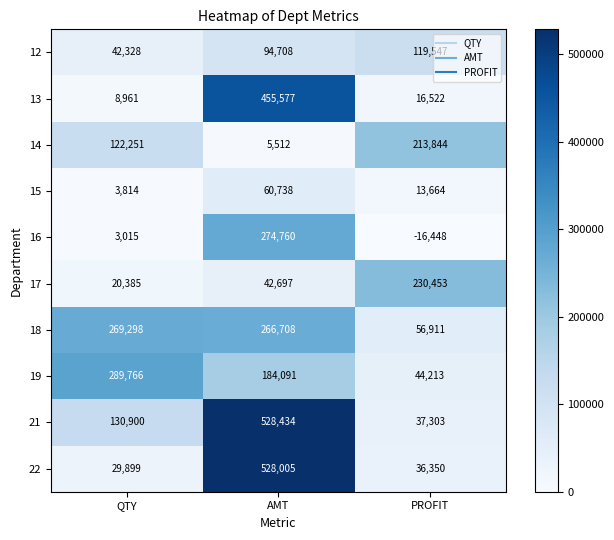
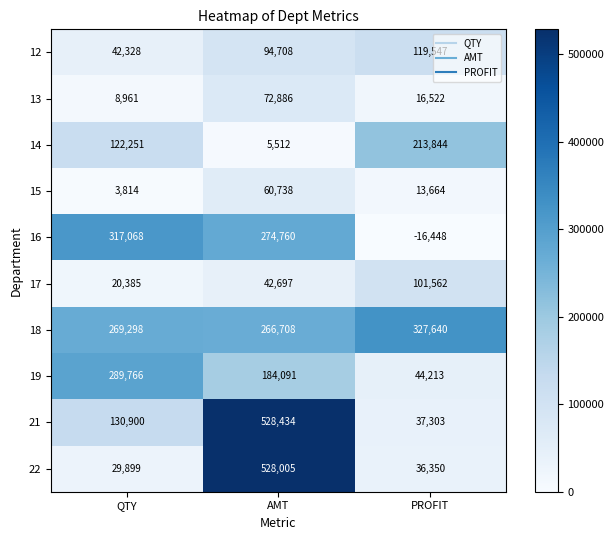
  {
    "12": {
      "QTY": "42,328",
      "AMT": "94,708"
    },
    "13": {
      "QTY": "8,961",
-     "AMT": "455,577",
+     "AMT": "72,886",
      "PROFIT": "16,522"
    },
    "14": {
      "QTY": "122,251",
      "AMT": "5,512",
      "PROFIT": "213,844"
    },
    "15": {
      "QTY": "3,814",
      "AMT": "60,738",
      "PROFIT": "13,664"
    },
    "16": {
-     "QTY": "3,015",
+     "QTY": "317,068",
      "AMT": "274,760",
      "PROFIT": "-16,448"
    },
    "17": {
      "QTY": "20,385",
      "AMT": "42,697",
-     "PROFIT": "230,453"
+     "PROFIT": "101,562"
    },
    "18": {
      "QTY": "269,298",
      "AMT": "266,708",
-     "PROFIT": "56,911"
+     "PROFIT": "327,640"
    },
    "19": {
      "QTY": "289,766",
      "AMT": "184,091",
      "PROFIT": "44,213"
    },
    "21": {
      "QTY": "130,900",
      "AMT": "528,434",
      "PROFIT": "37,303"
    },
    "22": {
      "QTY": "29,899",
      "AMT": "528,005",
      "PROFIT": "36,350"
    }
  }
